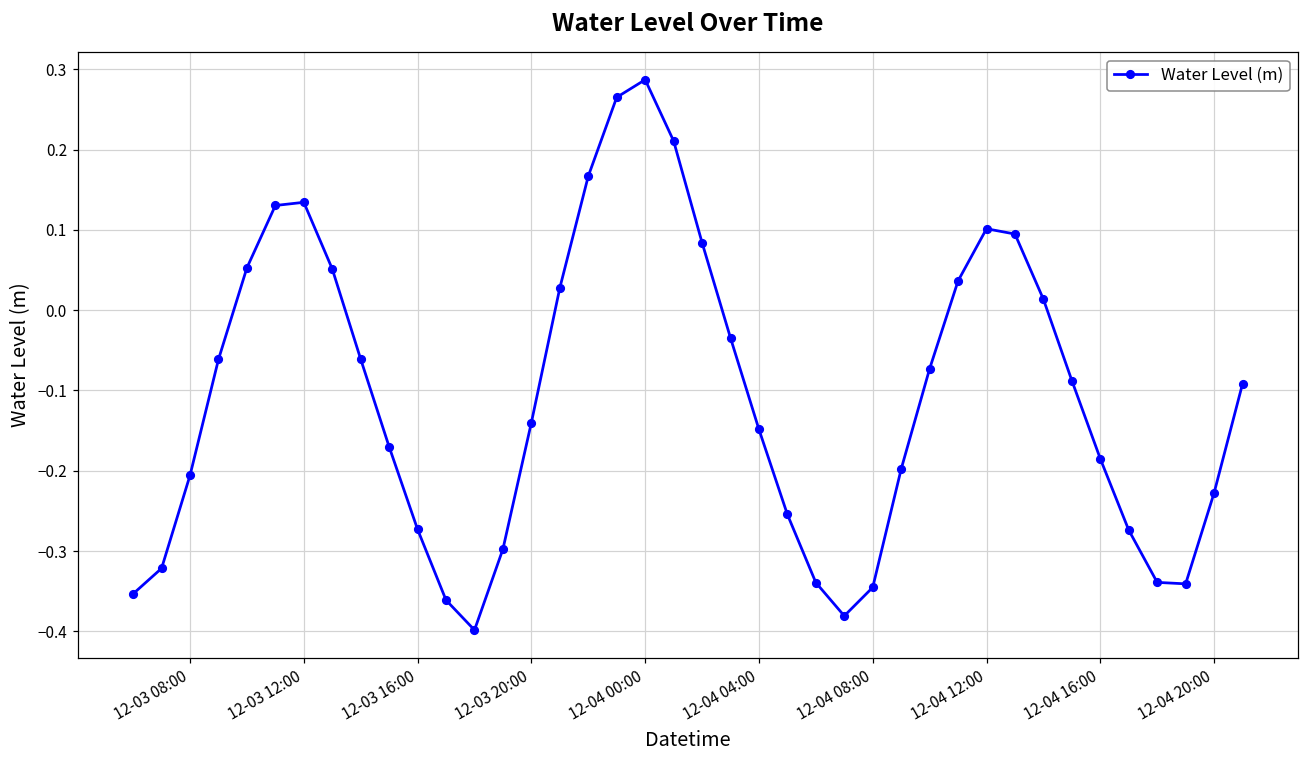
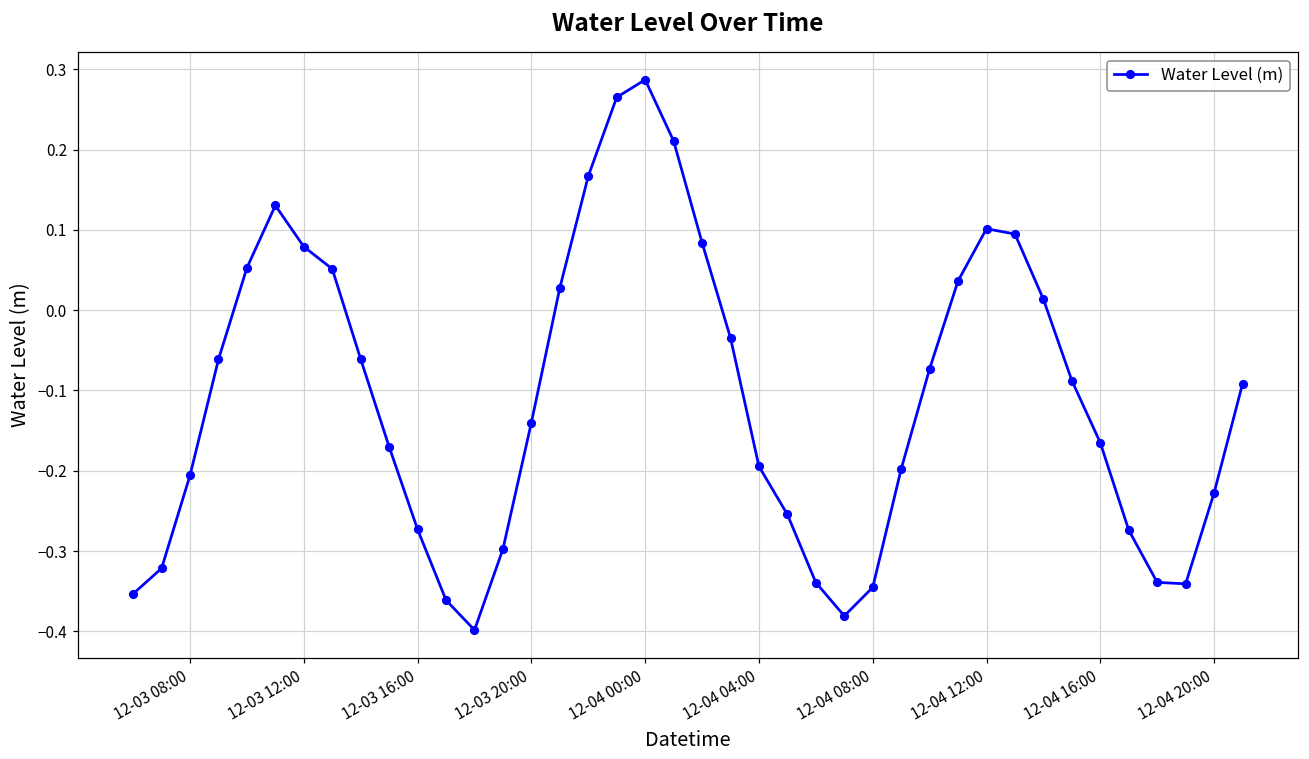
  {
    "12-03 08:00": -0.21,
-   "12-03 12:00": 0.13,
+   "12-03 12:00": 0.08,
    "12-03 16:00": -0.27,
    "12-03 20:00": -0.14,
    "12-04 00:00": 0.29,
-   "12-04 04:00": -0.15,
+   "12-04 04:00": -0.19,
    "12-04 08:00": -0.35,
    "12-04 12:00": 0.10,
-   "12-04 16:00": -0.18,
+   "12-04 16:00": -0.17,
    "12-04 20:00": -0.23
  }
